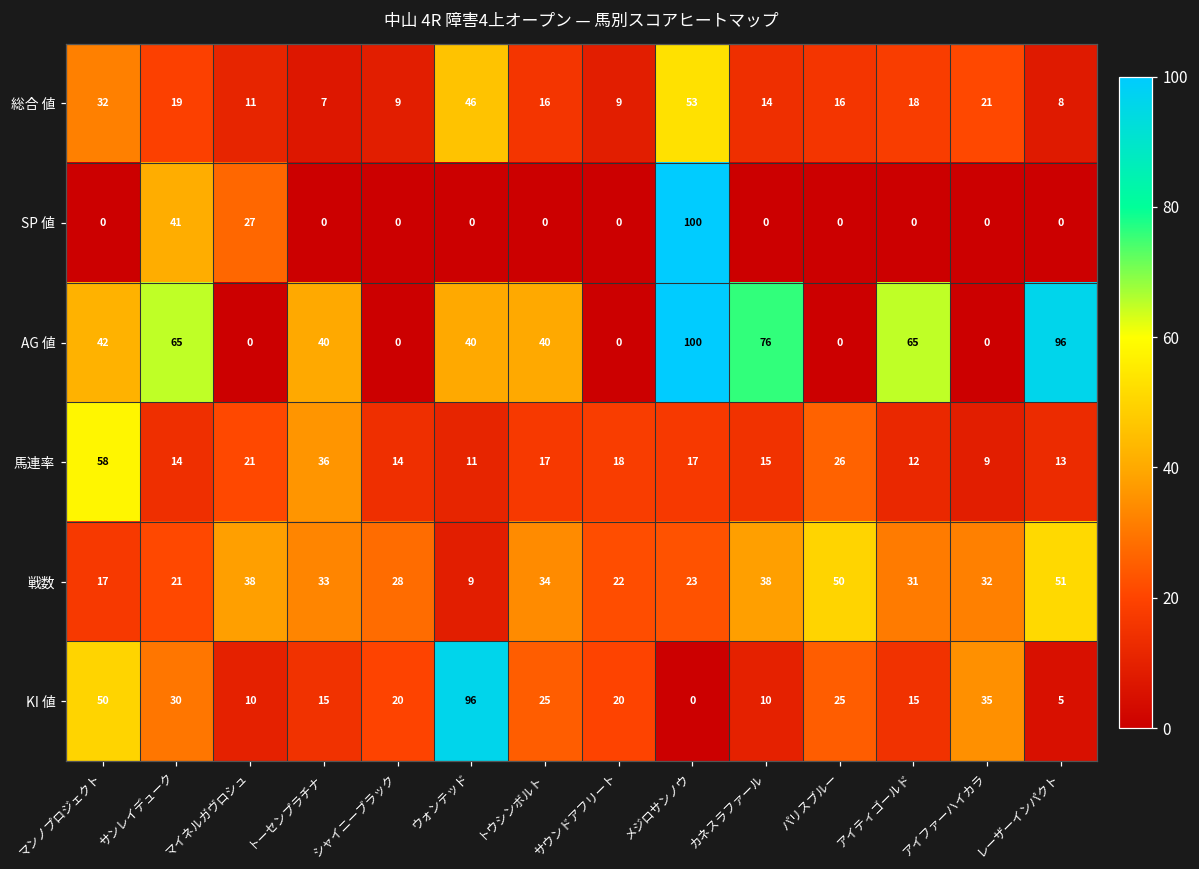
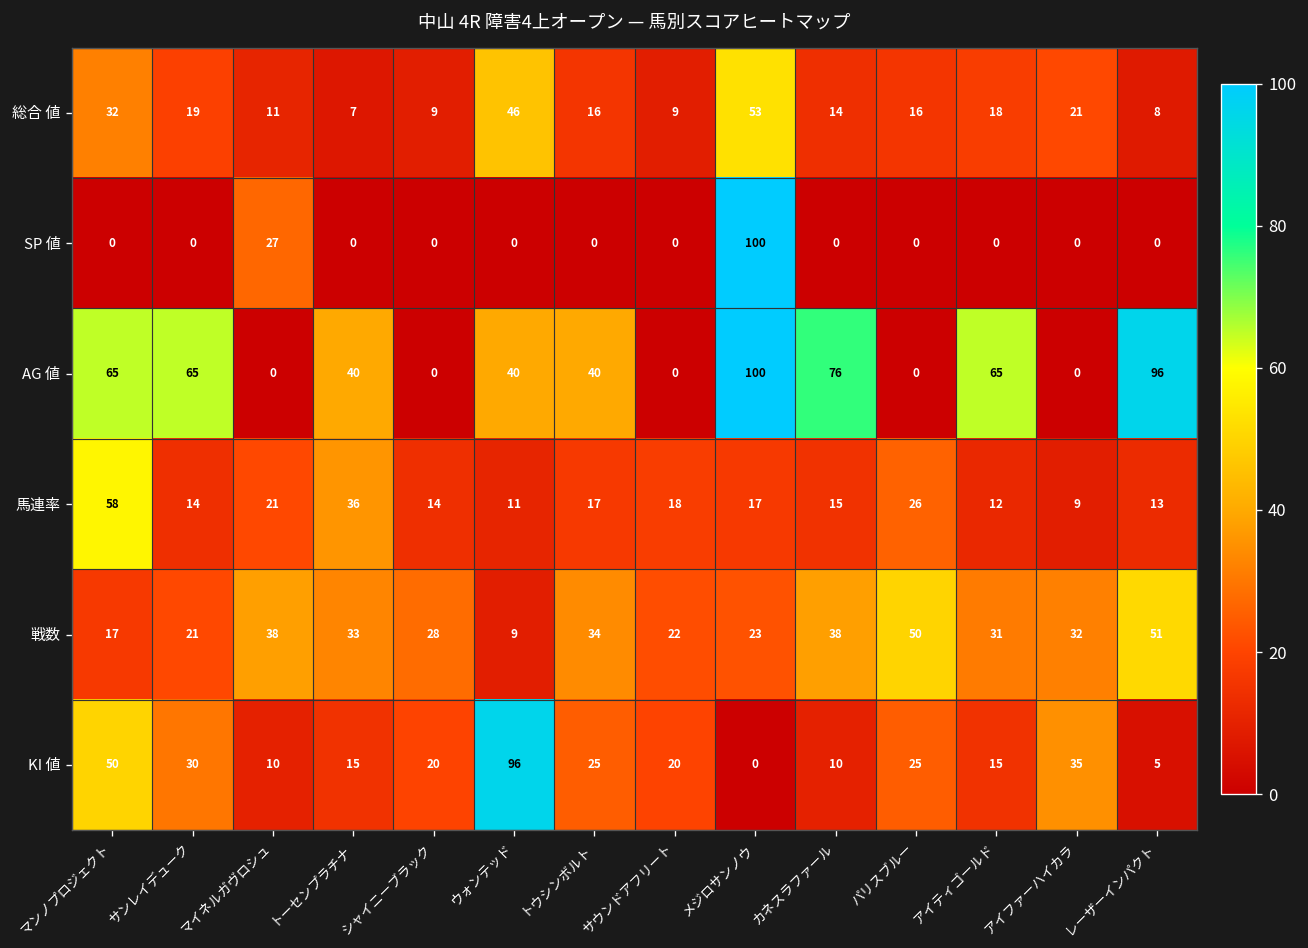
  {
    "総合 値": {
      "マンノプロジェクト": 32,
      "サンレイデューク": 19,
      "マイネルガヴロシュ": 11,
      "トーセンプラチナ": 7,
      "シャイニーブラック": 9,
      "ウォンテッド": 46,
      "トウシンボルト": 16,
      "サウンドアフリート": 9,
      "メジロサンノウ": 53,
      "カネスラファール": 14,
      "パリスブルー": 16,
      "アイティゴールド": 18,
      "アイファーハイカラ": 21,
      "レーザーインパクト": 8
    },
    "SP 値": {
      "マンノプロジェクト": 0,
-     "サンレイデューク": 41,
+     "サンレイデューク": 0,
      "マイネルガヴロシュ": 27,
      "トーセンプラチナ": 0,
      "シャイニーブラック": 0,
      "ウォンテッド": 0,
      "トウシンボルト": 0,
      "サウンドアフリート": 0,
      "メジロサンノウ": 100,
      "カネスラファール": 0,
      "パリスブルー": 0,
      "アイティゴールド": 0,
      "アイファーハイカラ": 0,
      "レーザーインパクト": 0
    },
    "AG 値": {
-     "マンノプロジェクト": 42,
+     "マンノプロジェクト": 65,
      "サンレイデューク": 65,
      "マイネルガヴロシュ": 0,
      "トーセンプラチナ": 40,
      "シャイニーブラック": 0,
      "ウォンテッド": 40,
      "トウシンボルト": 40,
      "サウンドアフリート": 0,
      "メジロサンノウ": 100,
      "カネスラファール": 76,
      "パリスブルー": 0,
      "アイティゴールド": 65,
      "アイファーハイカラ": 0,
      "レーザーインパクト": 96
    },
    "馬連率": {
      "マンノプロジェクト": 58,
      "サンレイデューク": 14,
      "マイネルガヴロシュ": 21,
      "トーセンプラチナ": 36,
      "シャイニーブラック": 14,
      "ウォンテッド": 11,
      "トウシンボルト": 17,
      "サウンドアフリート": 18,
      "メジロサンノウ": 17,
      "カネスラファール": 15,
      "パリスブルー": 26,
      "アイティゴールド": 12,
      "アイファーハイカラ": 9,
      "レーザーインパクト": 13
    },
    "戦数": {
      "マンノプロジェクト": 17,
      "サンレイデューク": 21,
      "マイネルガヴロシュ": 38,
      "トーセンプラチナ": 33,
      "シャイニーブラック": 28,
      "ウォンテッド": 9,
      "トウシンボルト": 34,
      "サウンドアフリート": 22,
      "メジロサンノウ": 23,
      "カネスラファール": 38,
      "パリスブルー": 50,
      "アイティゴールド": 31,
      "アイファーハイカラ": 32,
      "レーザーインパクト": 51
    },
    "KI 値": {
      "マンノプロジェクト": 50,
      "サンレイデューク": 30,
      "マイネルガヴロシュ": 10,
      "トーセンプラチナ": 15,
      "シャイニーブラック": 20,
      "ウォンテッド": 96,
      "トウシンボルト": 25,
      "サウンドアフリート": 20,
      "メジロサンノウ": 0,
      "カネスラファール": 10,
      "パリスブルー": 25,
      "アイティゴールド": 15,
      "アイファーハイカラ": 35,
      "レーザーインパクト": 5
    }
  }
